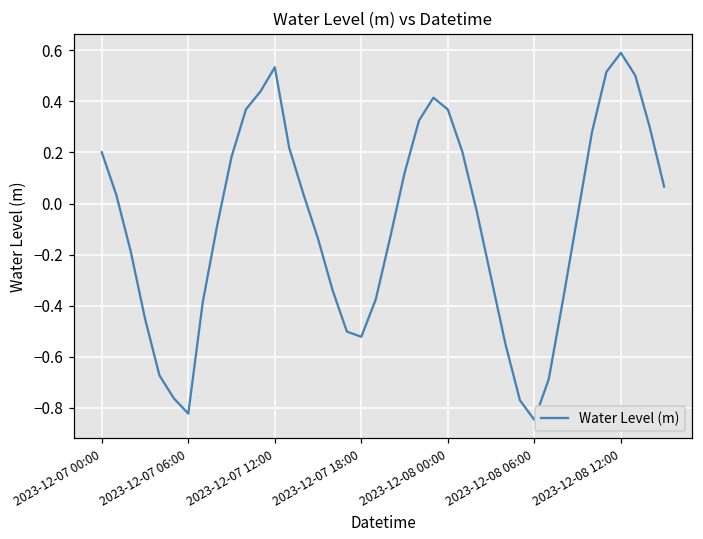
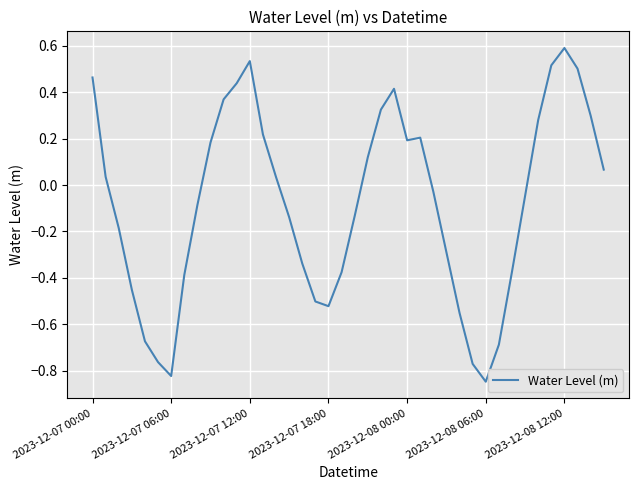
  {
-   "2023-12-07 00:00": 0.20,
+   "2023-12-07 00:00": 0.46,
    "2023-12-07 06:00": -0.82,
    "2023-12-07 12:00": 0.53,
    "2023-12-07 18:00": -0.52,
-   "2023-12-08 00:00": 0.37,
+   "2023-12-08 00:00": 0.19,
    "2023-12-08 06:00": -0.85,
    "2023-12-08 12:00": 0.59
  }
